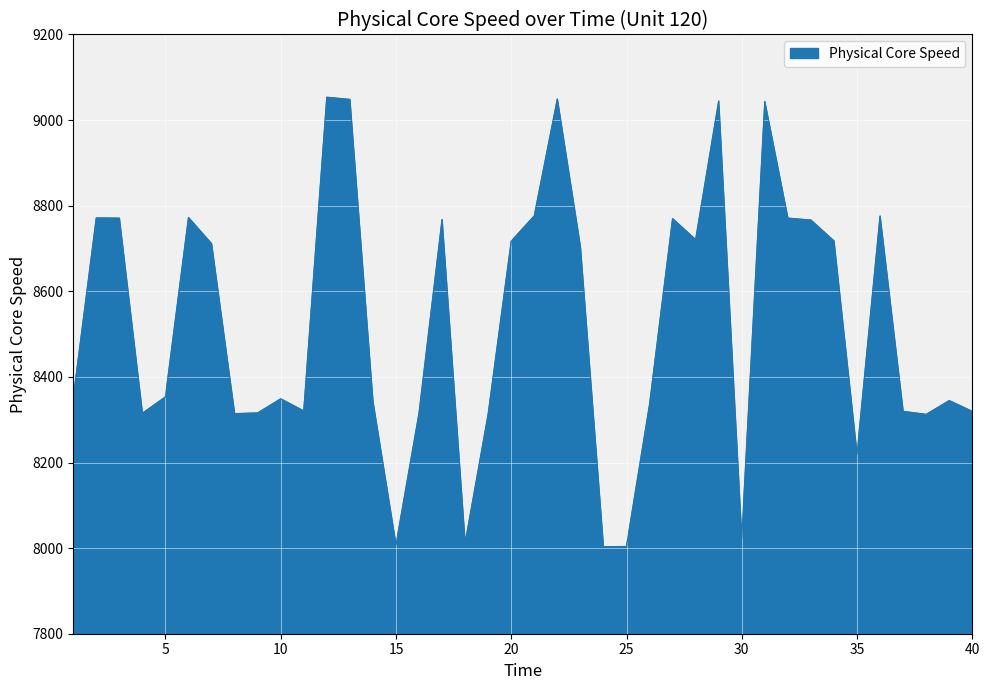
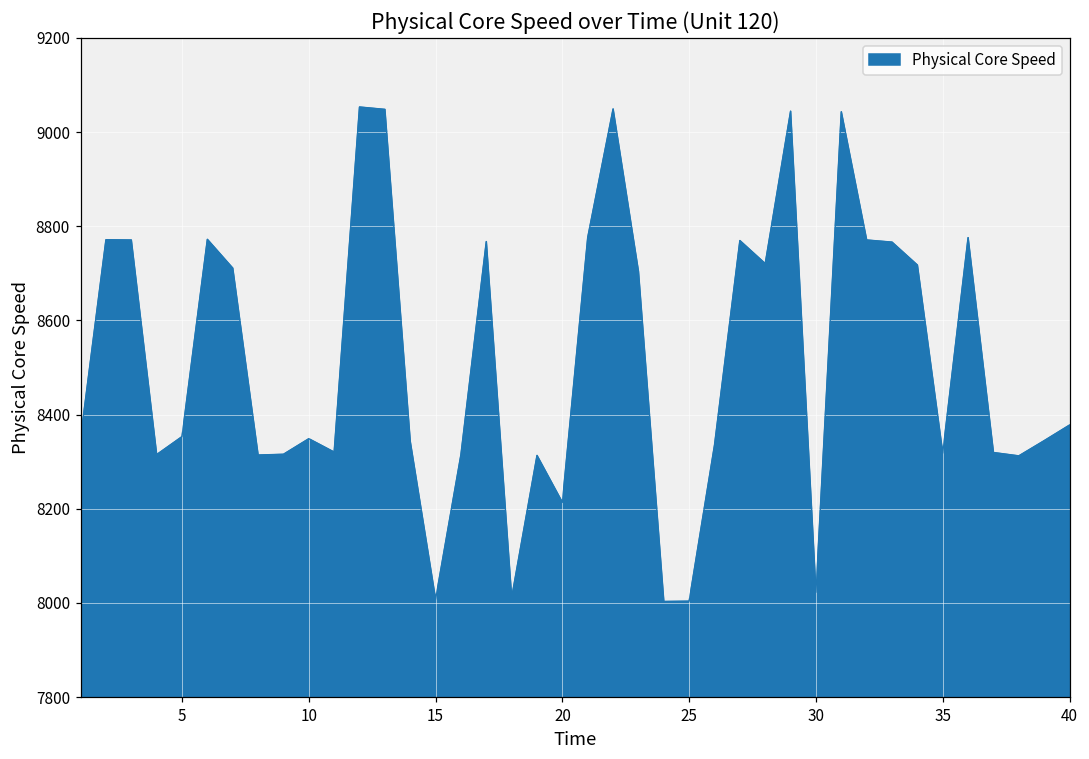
  {
    "5": 8350,
    "10": 8350,
    "15": 8010,
-   "20": 8720,
+   "20": 8210,
    "25": 8000,
    "30": 8020,
-   "35": 8220,
-   "40": 8320
+   "35": 8320,
+   "40": 8380
  }
